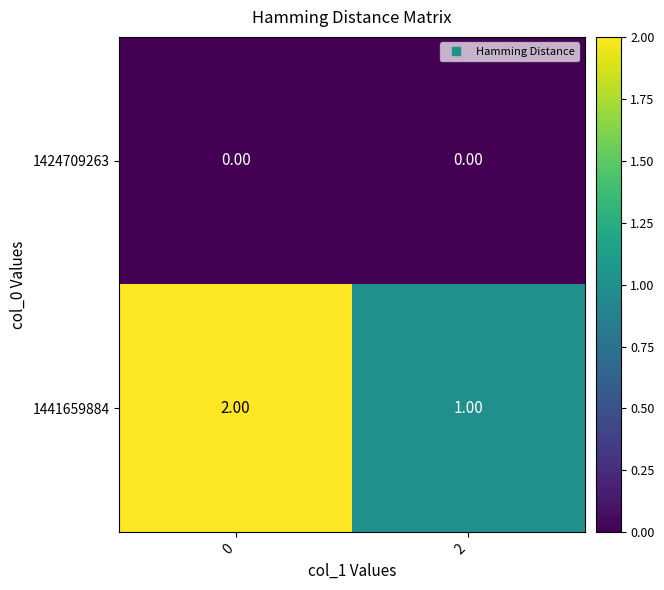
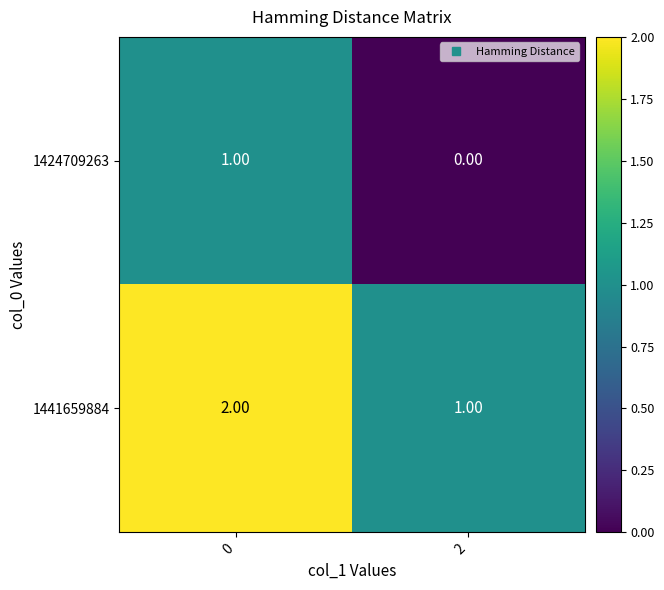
  {
    "1424709263": {
-     "0": 0.00,
+     "0": 1.00,
      "2": 0.00
    },
    "1441659884": {
      "0": 2.00,
      "2": 1.00
    }
  }
